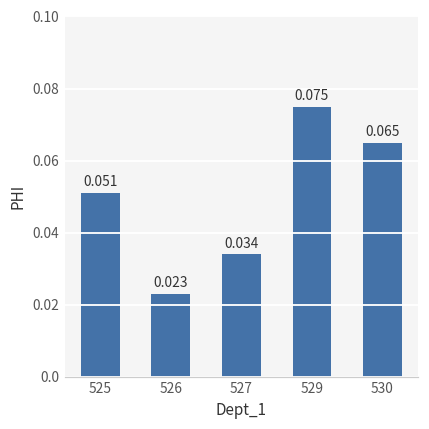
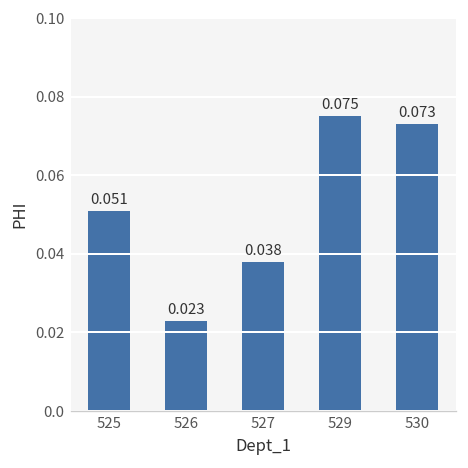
  {
    "525": 0.051,
    "526": 0.023,
-   "527": 0.034,
+   "527": 0.038,
    "529": 0.075,
-   "530": 0.065
+   "530": 0.073
  }
